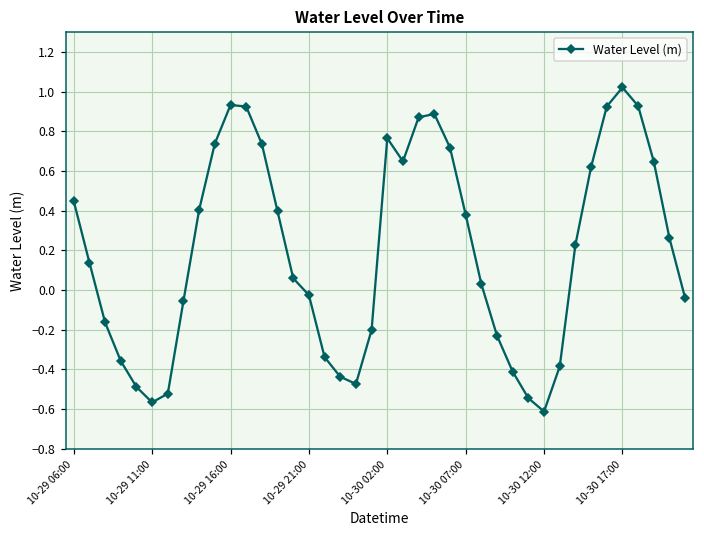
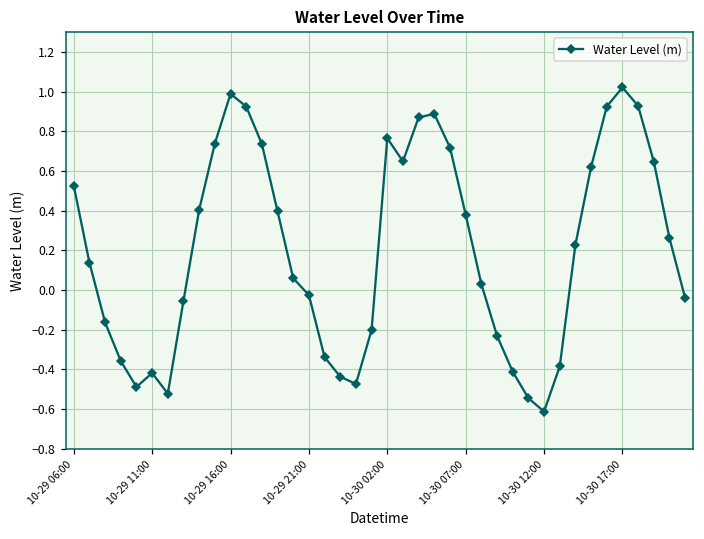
  {
-   "10-29 06:00": 0.45,
-   "10-29 11:00": -0.57,
-   "10-29 16:00": 0.93,
+   "10-29 06:00": 0.53,
+   "10-29 11:00": -0.42,
+   "10-29 16:00": 0.99,
    "10-29 21:00": -0.03,
    "10-30 02:00": 0.77,
    "10-30 07:00": 0.38,
    "10-30 12:00": -0.61,
    "10-30 17:00": 1.02
  }
